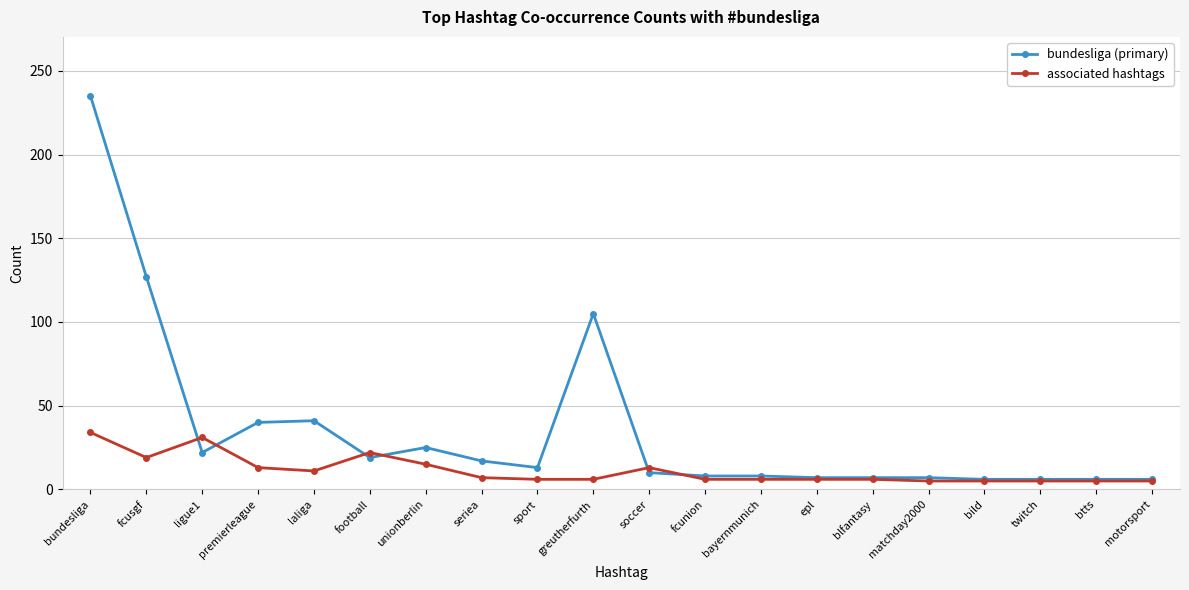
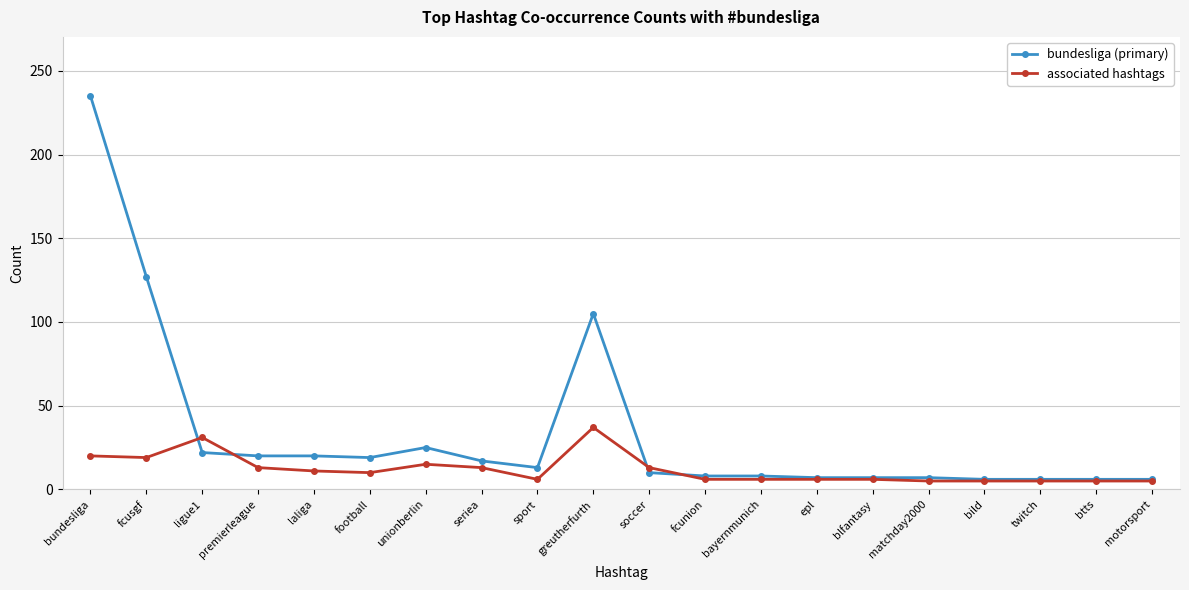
  {
    "bundesliga (primary)": {
      "bundesliga": 235,
      "fcusgf": 127,
      "ligue1": 22,
-     "premierleague": 40,
-     "laliga": 41,
+     "premierleague": 20,
+     "laliga": 20,
      "football": 19,
      "unionberlin": 25,
      "seriea": 17,
      "sport": 13,
      "greutherfurth": 105,
      "soccer": 10,
      "fcunion": 8,
      "bayernmunich": 8,
      "matchday2000": 7
    },
    "associated hashtags": {
-     "bundesliga": 34,
+     "bundesliga": 20,
      "fcusgf": 19,
      "ligue1": 31,
      "premierleague": 13,
      "laliga": 11,
-     "football": 22,
+     "football": 10,
      "unionberlin": 15,
-     "seriea": 7,
+     "seriea": 13,
      "sport": 6,
-     "greutherfurth": 6,
+     "greutherfurth": 37,
      "soccer": 13,
      "fcunion": 6,
      "bayernmunich": 6,
      "matchday2000": 5
    }
  }
